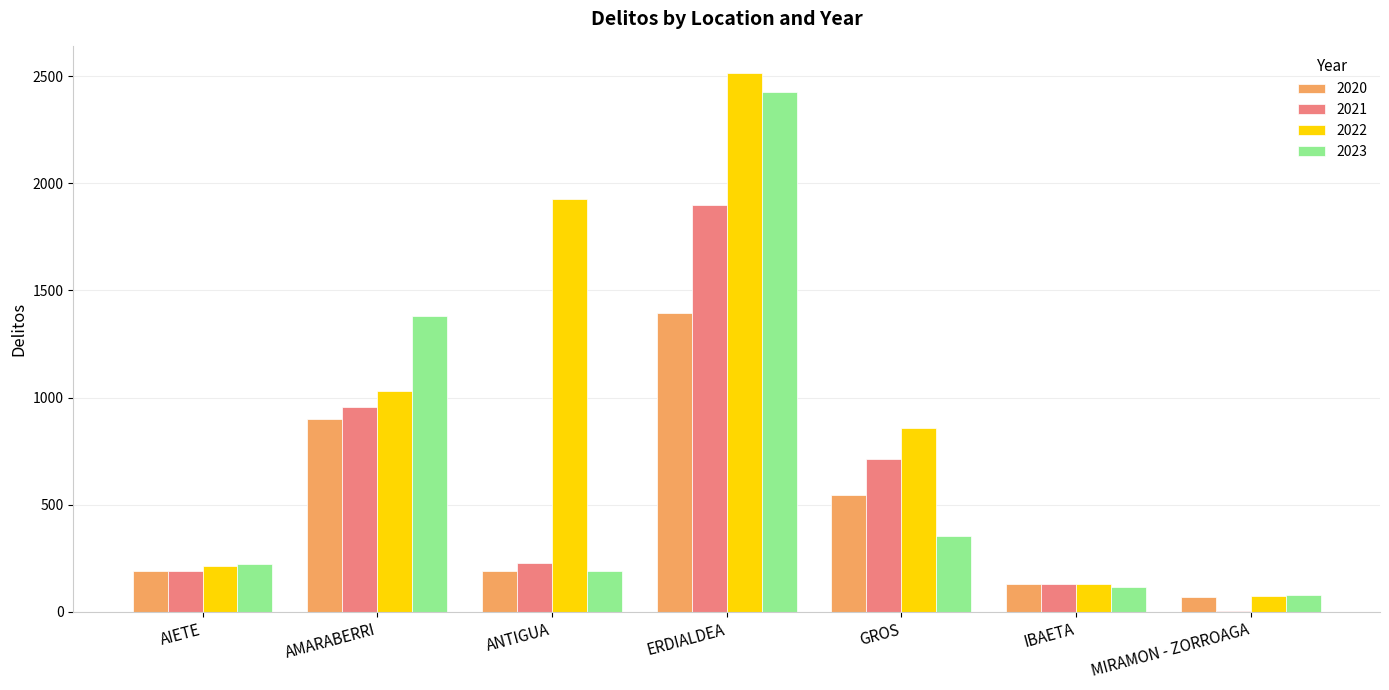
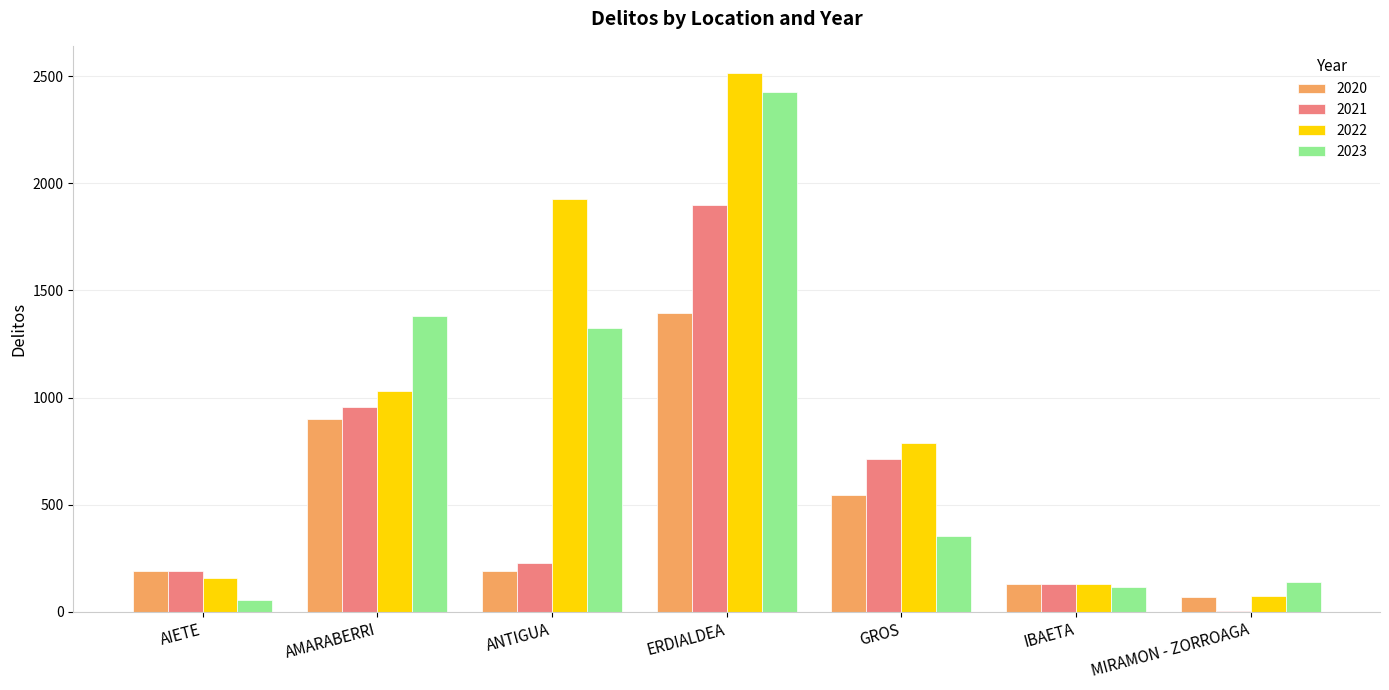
  {
    "2022": {
-     "AIETE": 210,
+     "AIETE": 160,
      "AMARABERRI": 1030,
      "ANTIGUA": 1930,
      "ERDIALDEA": 2520,
-     "GROS": 860,
+     "GROS": 790,
      "IBAETA": 130,
      "MIRAMON - ZORROAGA": 80
    },
    "2023": {
-     "AIETE": 230,
+     "AIETE": 50,
      "AMARABERRI": 1380,
-     "ANTIGUA": 190,
+     "ANTIGUA": 1330,
      "ERDIALDEA": 2430,
      "GROS": 350,
      "IBAETA": 120,
-     "MIRAMON - ZORROAGA": 80
+     "MIRAMON - ZORROAGA": 140
    }
  }
